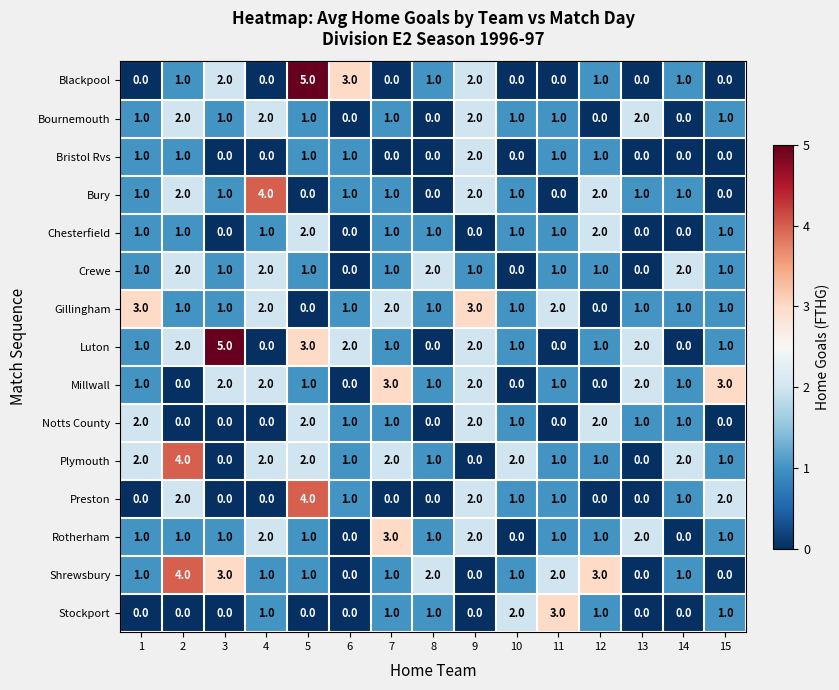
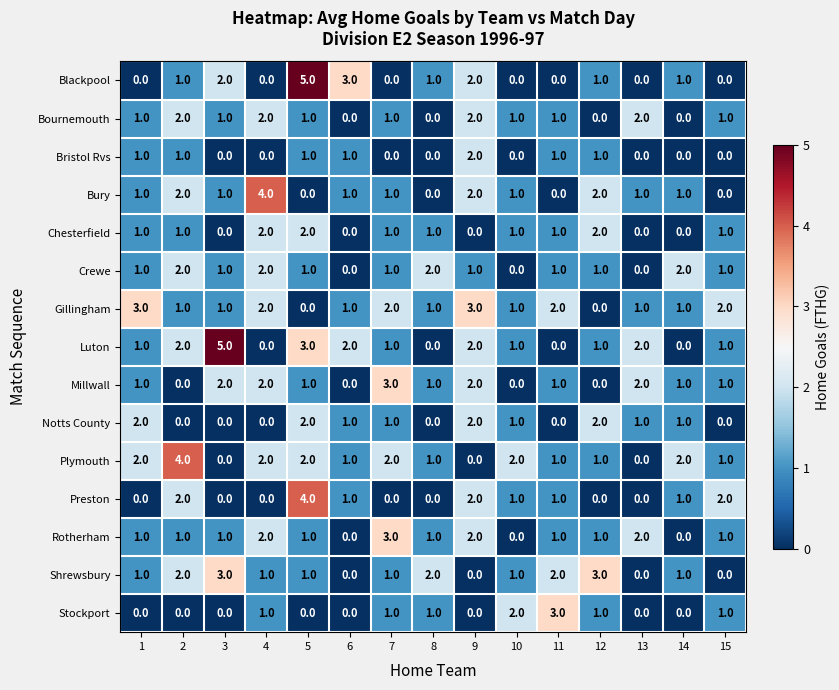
  {
    "Chesterfield": {
      "1": 1.0,
      "2": 1.0,
      "3": 0.0,
-     "4": 1.0,
+     "4": 2.0,
      "5": 2.0,
      "6": 0.0,
      "7": 1.0,
      "8": 1.0,
      "9": 0.0,
      "10": 1.0,
      "11": 1.0,
      "12": 2.0,
      "13": 0.0,
      "14": 0.0,
      "15": 1.0
    },
    "Gillingham": {
      "1": 3.0,
      "2": 1.0,
      "3": 1.0,
      "4": 2.0,
      "5": 0.0,
      "6": 1.0,
      "7": 2.0,
      "8": 1.0,
      "9": 3.0,
      "10": 1.0,
      "11": 2.0,
      "12": 0.0,
      "13": 1.0,
      "14": 1.0,
-     "15": 1.0
+     "15": 2.0
    },
    "Millwall": {
      "1": 1.0,
      "2": 0.0,
      "3": 2.0,
      "4": 2.0,
      "5": 1.0,
      "6": 0.0,
      "7": 3.0,
      "8": 1.0,
      "9": 2.0,
      "10": 0.0,
      "11": 1.0,
      "12": 0.0,
      "13": 2.0,
      "14": 1.0,
-     "15": 3.0
+     "15": 1.0
    },
    "Shrewsbury": {
      "1": 1.0,
-     "2": 4.0,
+     "2": 2.0,
      "3": 3.0,
      "4": 1.0,
      "5": 1.0,
      "6": 0.0,
      "7": 1.0,
      "8": 2.0,
      "9": 0.0,
      "10": 1.0,
      "11": 2.0,
      "12": 3.0,
      "13": 0.0,
      "14": 1.0,
      "15": 0.0
    }
  }
